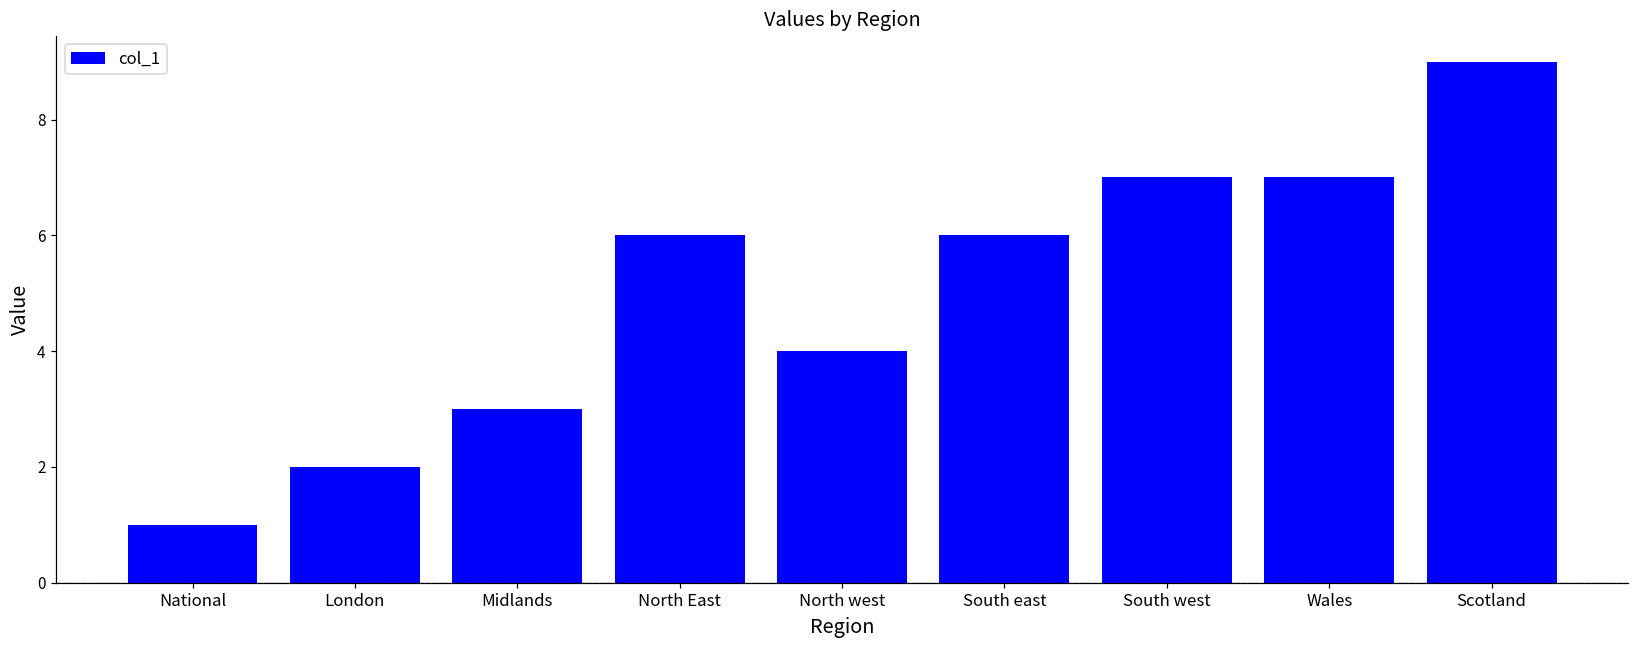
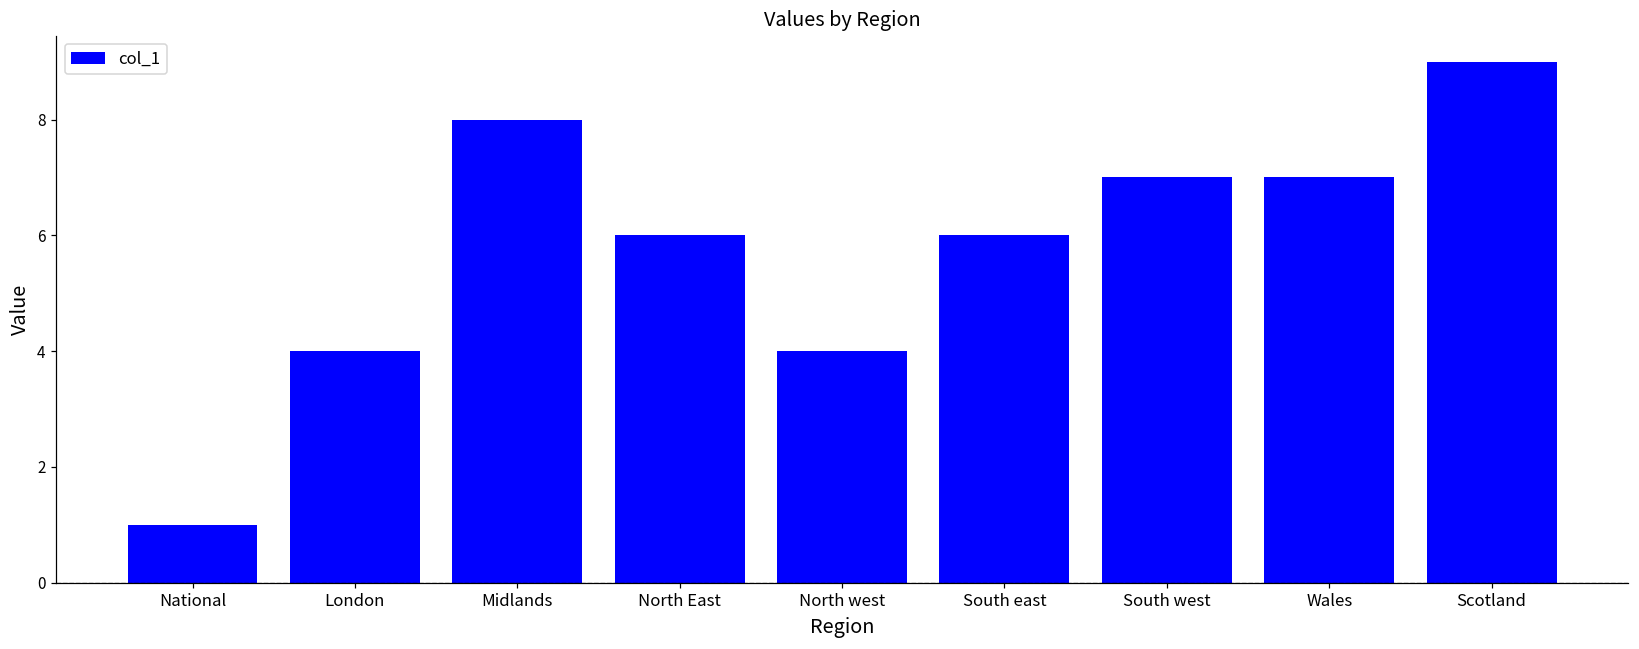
  {
    "National": 1,
-   "London": 2,
-   "Midlands": 3,
+   "London": 4,
+   "Midlands": 8,
    "North East": 6,
    "North west": 4,
    "South east": 6,
    "South west": 7,
    "Wales": 7,
    "Scotland": 9
  }
